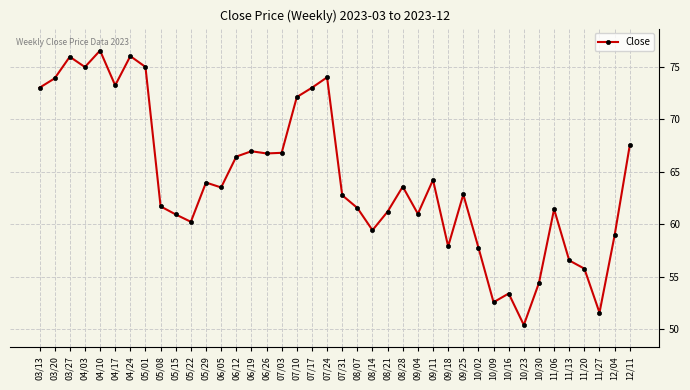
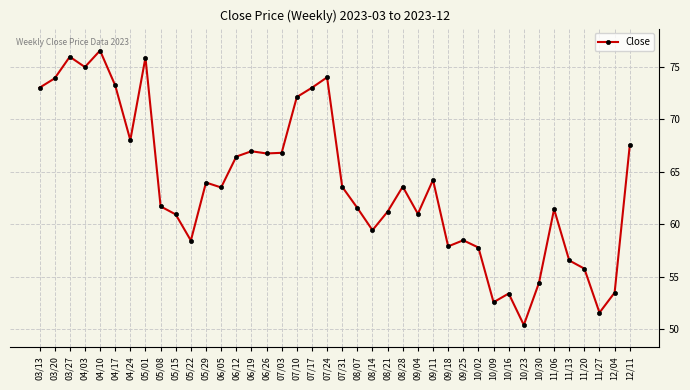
  {
    "03/13": 73.0,
    "03/20": 73.9,
    "03/27": 75.9,
    "04/03": 75.0,
    "04/17": 73.2,
-   "04/24": 76,
-   "05/01": 75.0,
+   "04/24": 68,
+   "05/01": 75.9,
    "05/08": 61.7,
    "05/15": 60.9,
-   "05/22": 60.2,
+   "05/22": 58.4,
    "05/29": 64.0,
    "06/05": 63.5,
    "06/12": 66.4,
    "06/19": 66.9,
    "06/26": 66.7,
    "07/03": 66.8,
    "07/10": 72.1,
    "07/17": 73.0,
    "07/24": 74.0,
-   "07/31": 62.8,
+   "07/31": 63.6,
    "08/07": 61.5,
    "08/14": 59.4,
    "08/21": 61.2,
    "08/28": 63.6,
    "09/04": 61.0,
    "09/11": 64.2,
    "09/18": 57.9,
-   "09/25": 62.8,
+   "09/25": 58.5,
    "10/02": 57.8,
    "10/09": 52.6,
    "10/16": 53.4,
    "10/23": 50.4,
    "10/30": 54.4,
    "11/06": 61.4,
    "11/13": 56.5,
    "11/20": 55.8,
    "11/27": 51.6,
-   "12/04": 58.9,
+   "12/04": 53.5,
    "12/11": 67.5
  }
